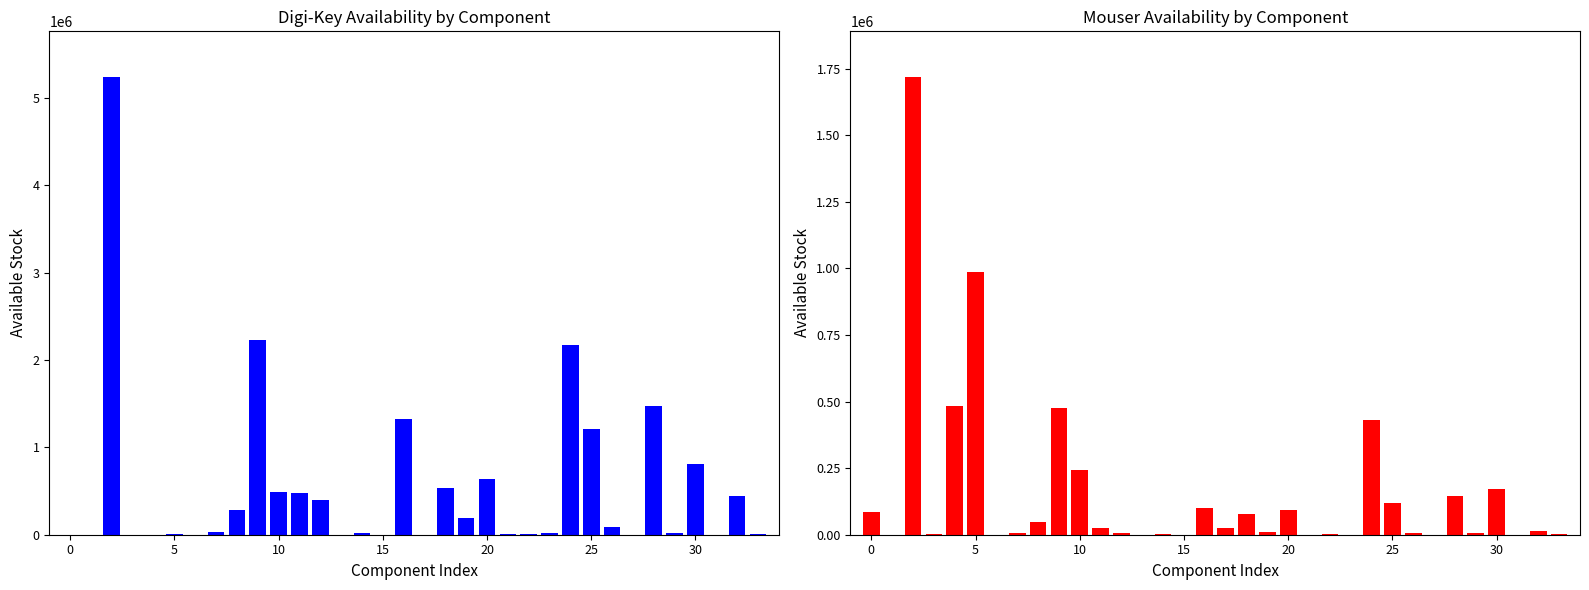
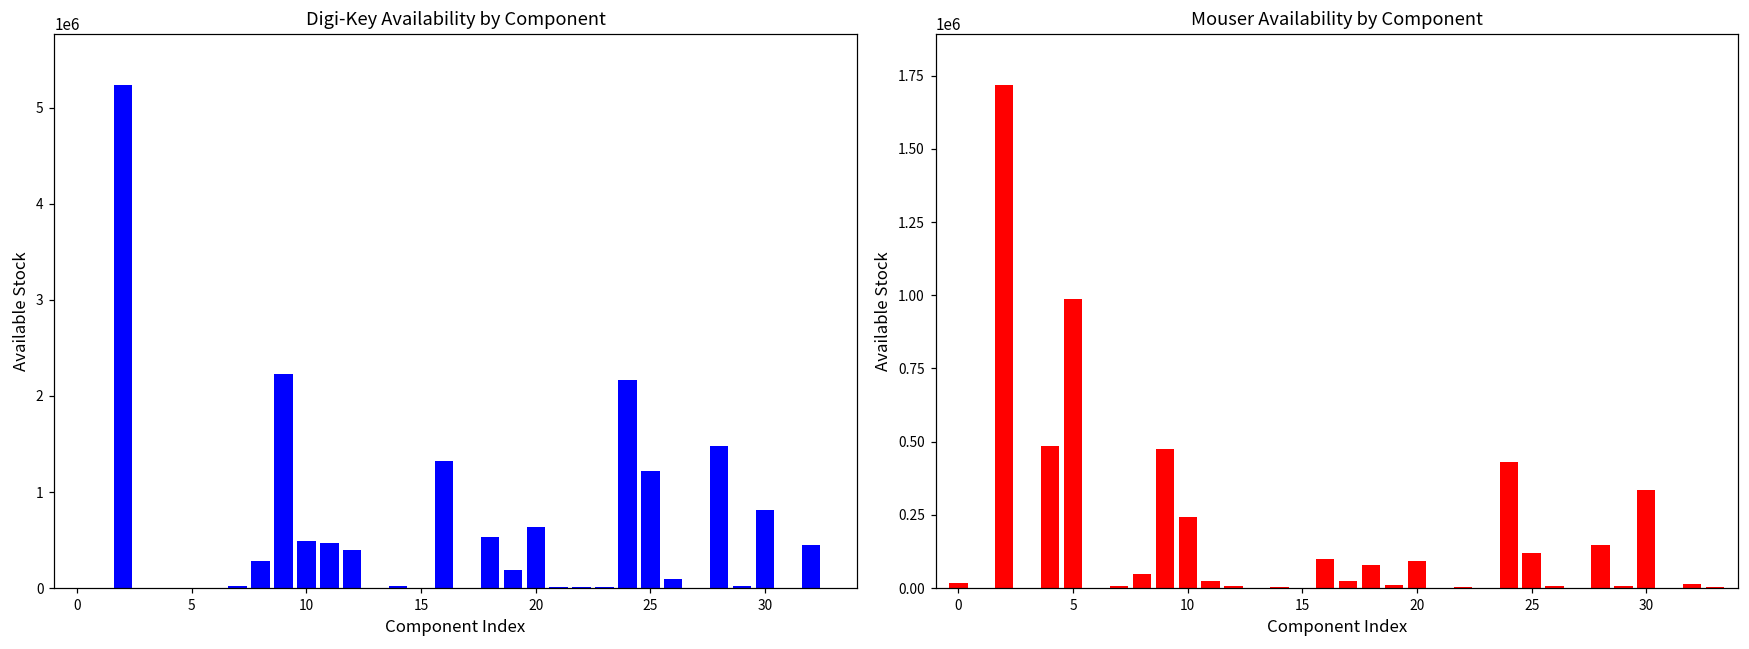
  {
    "Digi-Key Availability by Component": {
      "0": 0,
      "10": 500000,
      "20": 600000,
      "25": 1200000,
      "30": 800000
    },
    "Mouser Availability by Component": {
-     "0": 80000,
+     "0": 20000,
      "5": 990000,
      "10": 240000,
      "15": 0,
      "20": 90000,
      "25": 120000,
-     "30": 170000
+     "30": 340000
    }
  }
